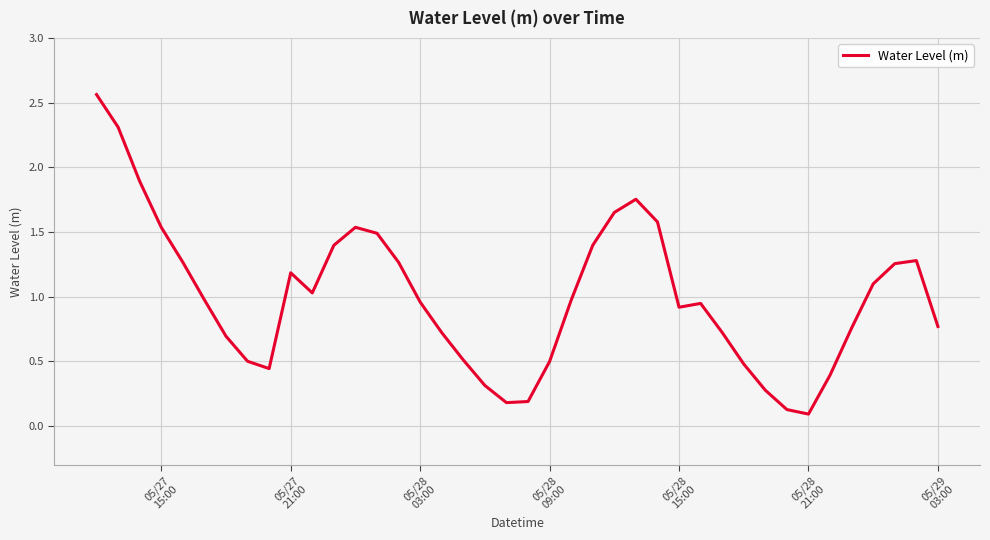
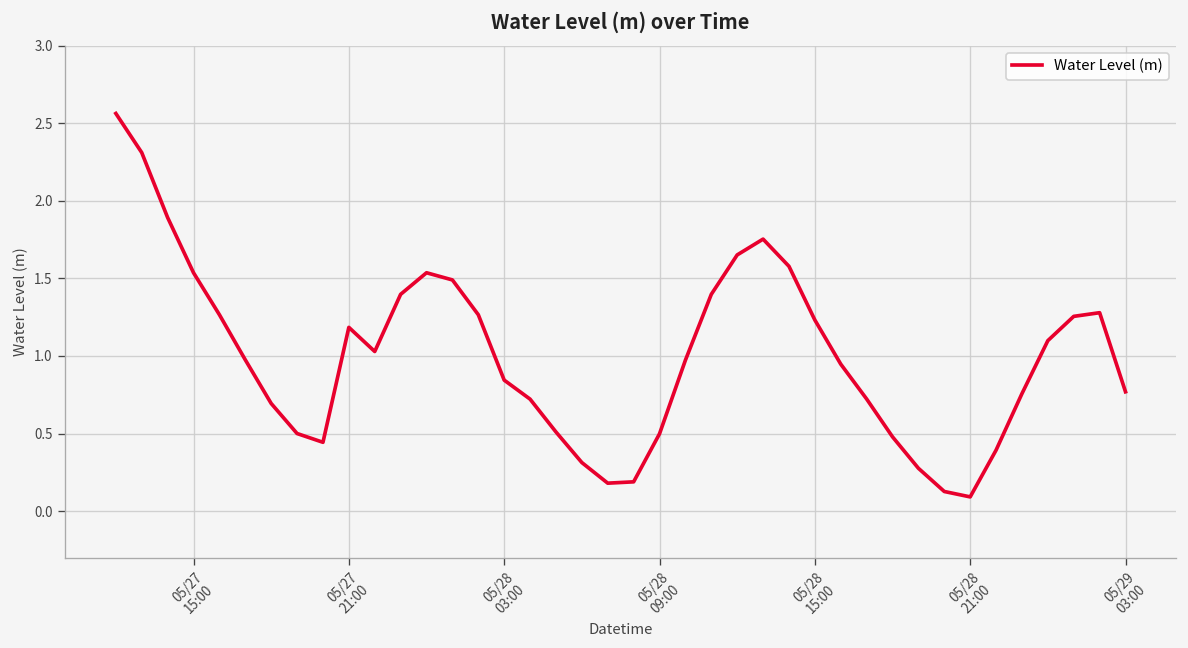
  {
    "05/27 15:00": 1.54,
    "05/27 21:00": 1.18,
-   "05/28 03:00": 0.96,
+   "05/28 03:00": 0.84,
    "05/28 09:00": 0.50,
-   "05/28 15:00": 0.92,
+   "05/28 15:00": 1.23,
    "05/28 21:00": 0.09,
    "05/29 03:00": 0.77
  }
